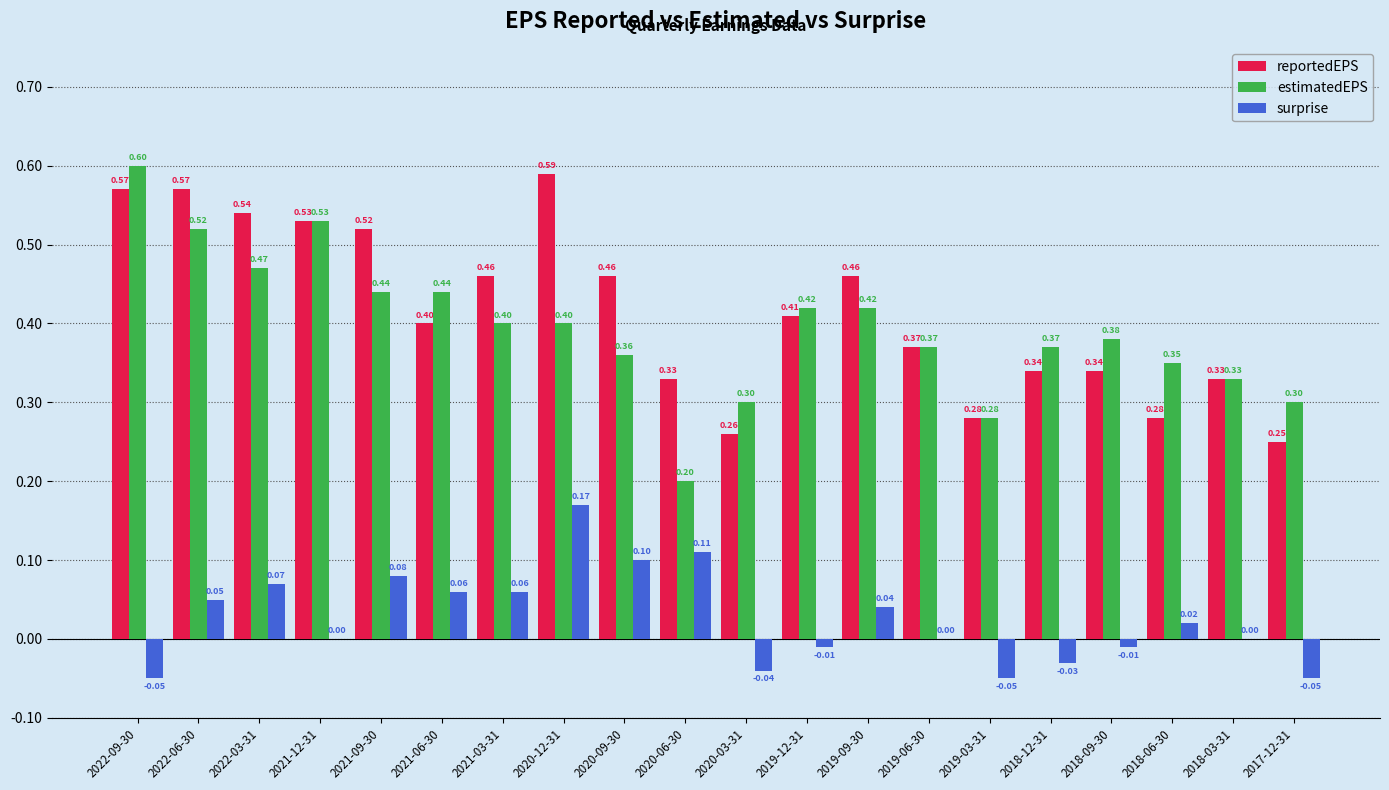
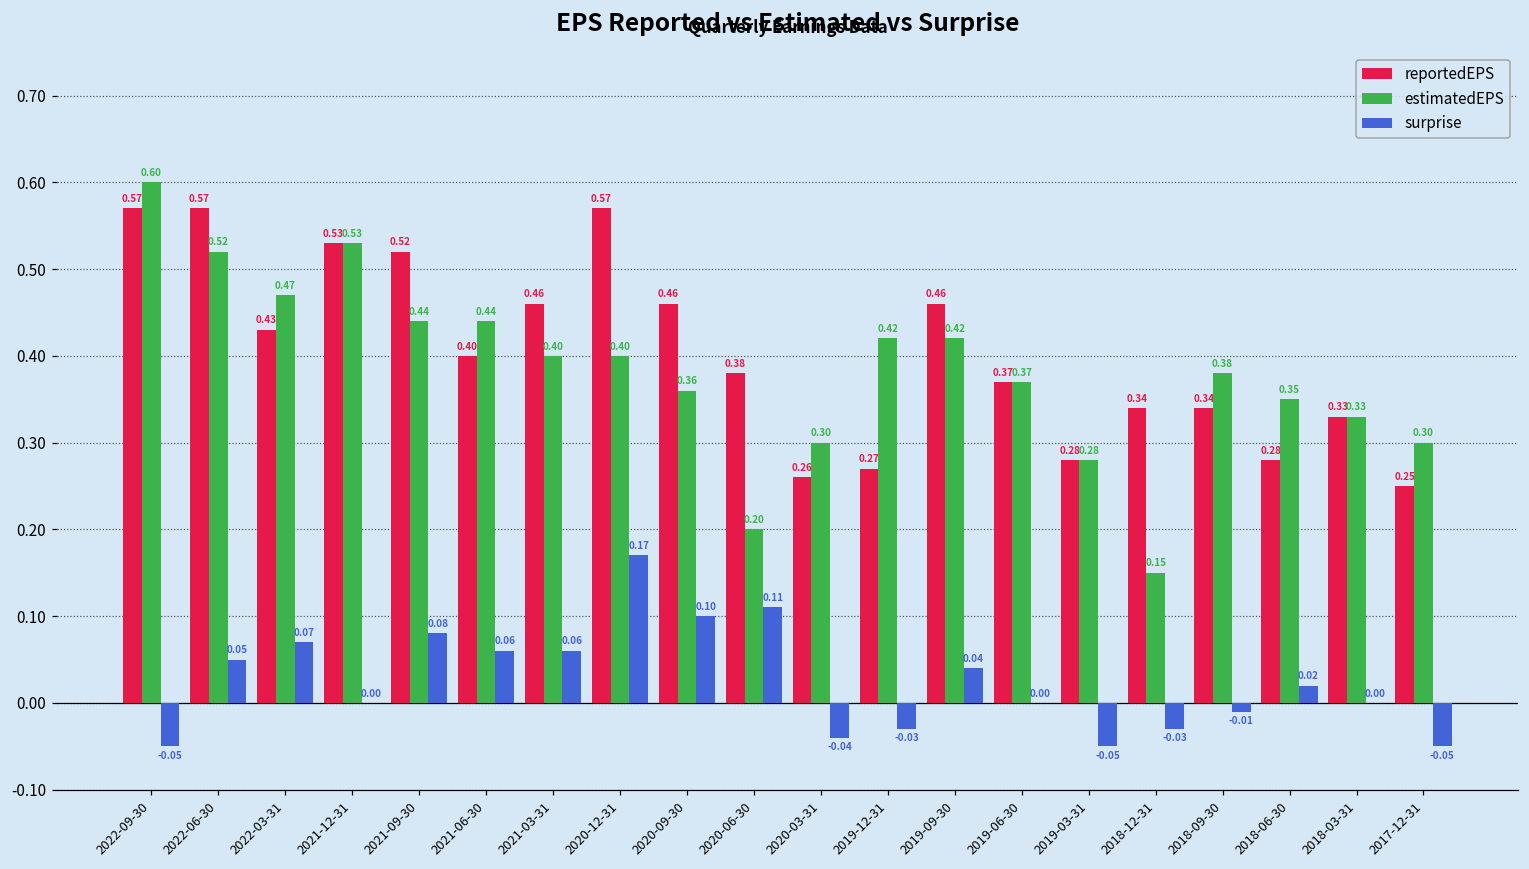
  {
    "reportedEPS": {
      "2022-09-30": 0.57,
      "2022-06-30": 0.57,
-     "2022-03-31": 0.54,
+     "2022-03-31": 0.43,
      "2021-12-31": 0.53,
      "2021-09-30": 0.52,
      "2021-06-30": 0.40,
      "2021-03-31": 0.46,
-     "2020-12-31": 0.59,
+     "2020-12-31": 0.57,
      "2020-09-30": 0.46,
-     "2020-06-30": 0.33,
+     "2020-06-30": 0.38,
      "2020-03-31": 0.26,
-     "2019-12-31": 0.41,
+     "2019-12-31": 0.27,
      "2019-09-30": 0.46,
      "2019-06-30": 0.37,
      "2019-03-31": 0.28,
      "2018-12-31": 0.34,
      "2018-09-30": 0.34,
      "2018-06-30": 0.28,
      "2018-03-31": 0.33,
      "2017-12-31": 0.25
    },
    "estimatedEPS": {
      "2022-09-30": 0.60,
      "2022-06-30": 0.52,
      "2022-03-31": 0.47,
      "2021-12-31": 0.53,
      "2021-09-30": 0.44,
      "2021-06-30": 0.44,
      "2021-03-31": 0.40,
      "2020-12-31": 0.40,
      "2020-09-30": 0.36,
      "2020-06-30": 0.20,
      "2020-03-31": 0.30,
      "2019-12-31": 0.42,
      "2019-09-30": 0.42,
      "2019-06-30": 0.37,
      "2019-03-31": 0.28,
-     "2018-12-31": 0.37,
+     "2018-12-31": 0.15,
      "2018-09-30": 0.38,
      "2018-06-30": 0.35,
      "2018-03-31": 0.33,
      "2017-12-31": 0.30
    },
    "surprise": {
      "2022-09-30": -0.05,
      "2022-06-30": 0.05,
      "2022-03-31": 0.07,
      "2021-12-31": 0.00,
      "2021-09-30": 0.08,
      "2021-06-30": 0.06,
      "2021-03-31": 0.06,
      "2020-12-31": 0.17,
      "2020-09-30": 0.10,
      "2020-06-30": 0.11,
      "2020-03-31": -0.04,
-     "2019-12-31": -0.01,
+     "2019-12-31": -0.03,
      "2019-09-30": 0.04,
      "2019-06-30": 0.00,
      "2019-03-31": -0.05,
      "2018-12-31": -0.03,
      "2018-09-30": -0.01,
      "2018-06-30": 0.02,
      "2018-03-31": 0.00,
      "2017-12-31": -0.05
    }
  }
